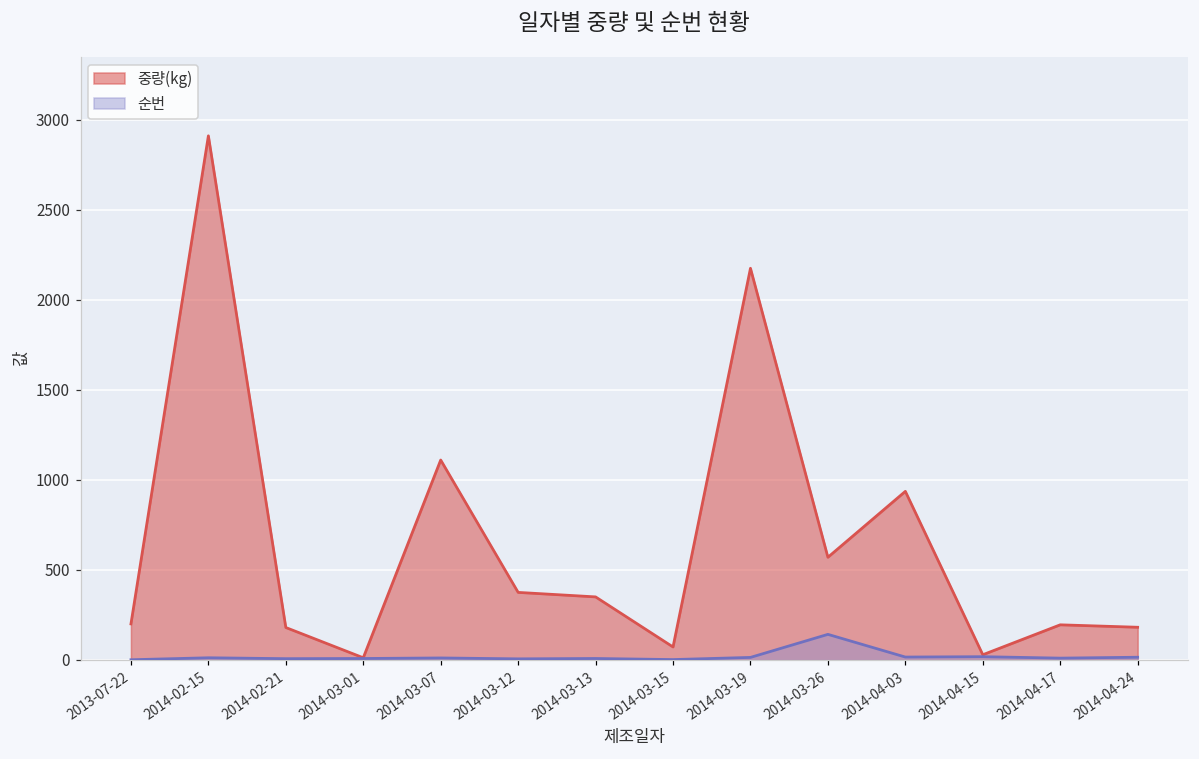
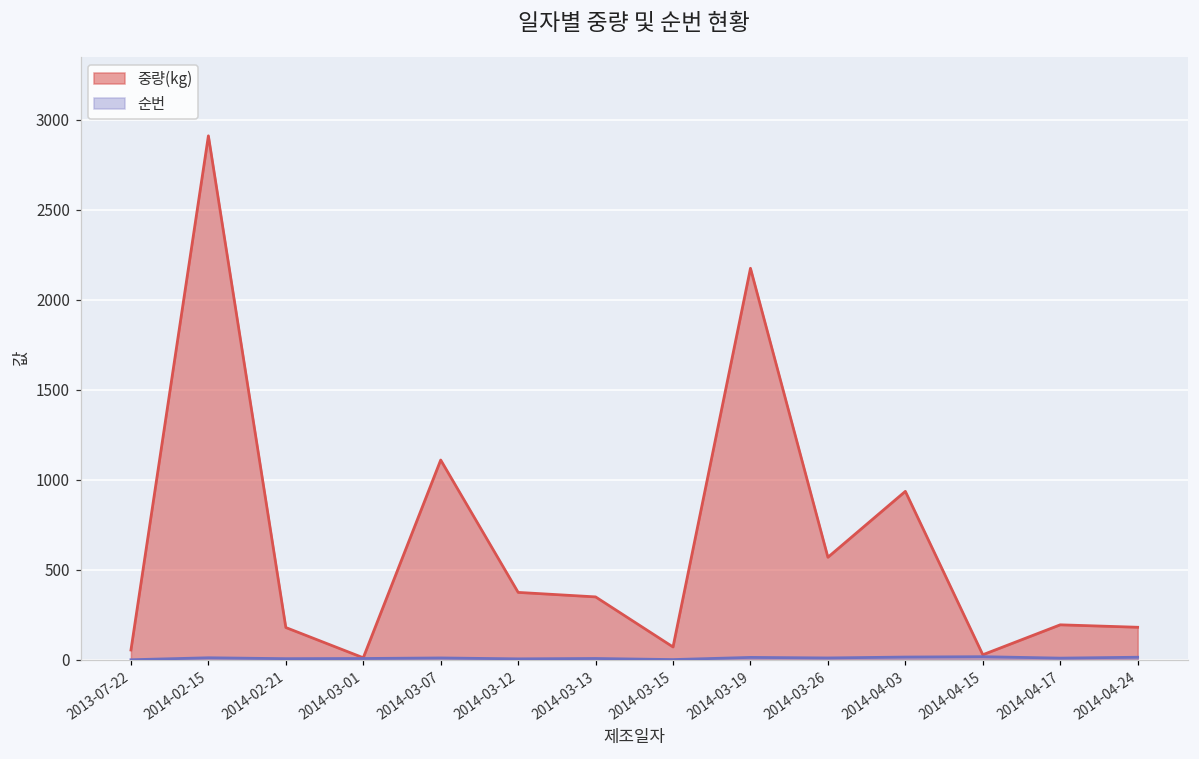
  {
    "중량(kg)": {
-     "2013-07-22": 200,
+     "2013-07-22": 60,
      "2014-02-15": 2910,
      "2014-02-21": 180,
      "2014-03-07": 1110,
      "2014-03-12": 380,
      "2014-03-13": 350,
      "2014-03-15": 70,
      "2014-03-19": 2170,
      "2014-03-26": 570,
      "2014-04-03": 940,
      "2014-04-17": 200,
      "2014-04-24": 180
    },
    "순번": {
      "2013-07-22": 0,
      "2014-02-15": 10,
      "2014-02-21": 10,
      "2014-03-07": 10,
      "2014-03-12": 10,
      "2014-03-13": 10,
      "2014-03-15": 0,
      "2014-03-19": 10,
-     "2014-03-26": 140,
+     "2014-03-26": 10,
      "2014-04-03": 20,
      "2014-04-17": 10,
      "2014-04-24": 20
    }
  }
